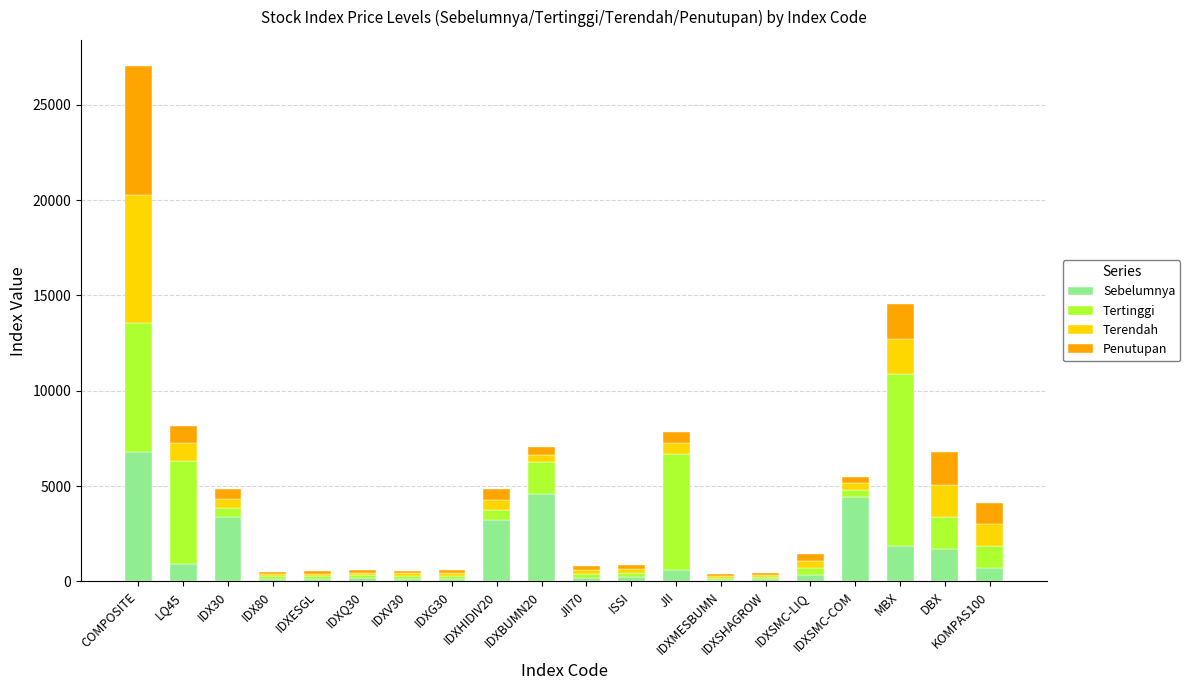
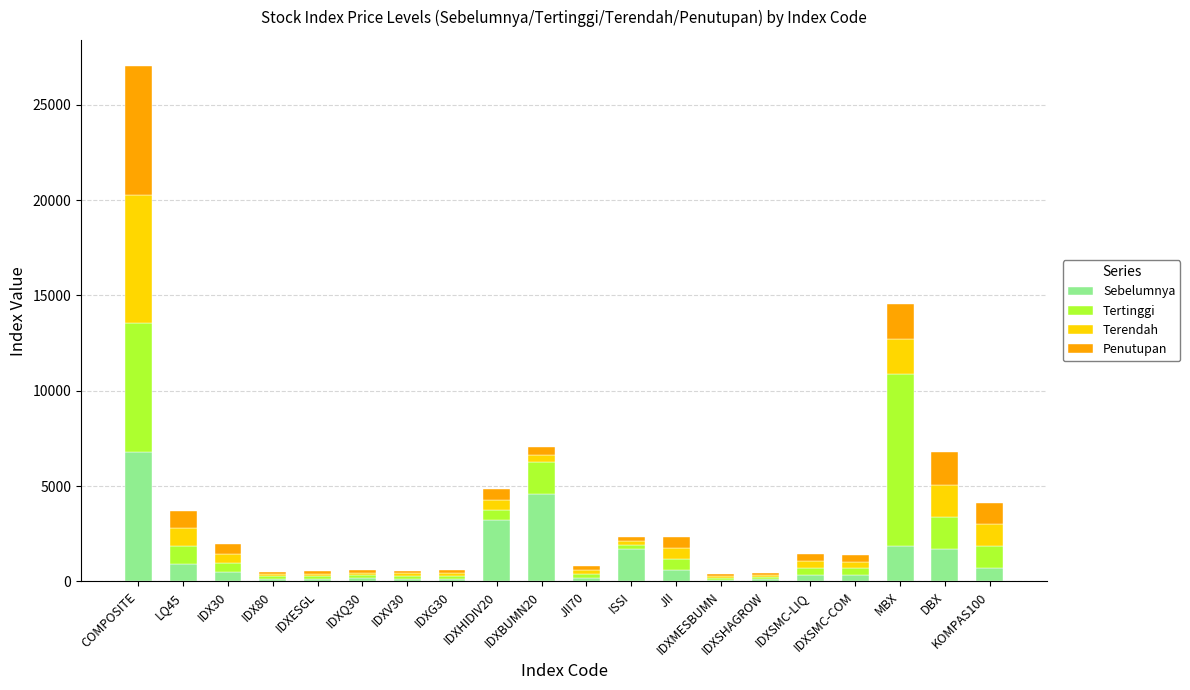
  {
    "Sebelumnya": {
      "COMPOSITE": 6800,
      "LQ45": 900,
-     "IDX30": 3400,
+     "IDX30": 500,
      "IDXESGL": 100,
      "IDXQ30": 200,
      "IDXV30": 100,
      "IDXG30": 200,
      "IDXHIDIV20": 3200,
      "IDXBUMN20": 4600,
      "JII70": 200,
-     "ISSI": 200,
+     "ISSI": 1700,
      "JII": 600,
      "IDXSMC-LIQ": 400,
-     "IDXSMC-COM": 4500,
+     "IDXSMC-COM": 300,
      "MBX": 1900,
      "DBX": 1700,
      "KOMPAS100": 700
    },
    "Tertinggi": {
      "COMPOSITE": 6800,
-     "LQ45": 5400,
+     "LQ45": 900,
      "IDX30": 500,
      "IDXESGL": 100,
      "IDXQ30": 200,
      "IDXV30": 100,
      "IDXG30": 200,
      "IDXHIDIV20": 500,
      "IDXBUMN20": 1600,
      "JII70": 200,
      "ISSI": 200,
-     "JII": 6100,
+     "JII": 600,
      "IDXSMC-LIQ": 400,
      "IDXSMC-COM": 300,
      "MBX": 9000,
      "DBX": 1700,
      "KOMPAS100": 1200
    }
  }
